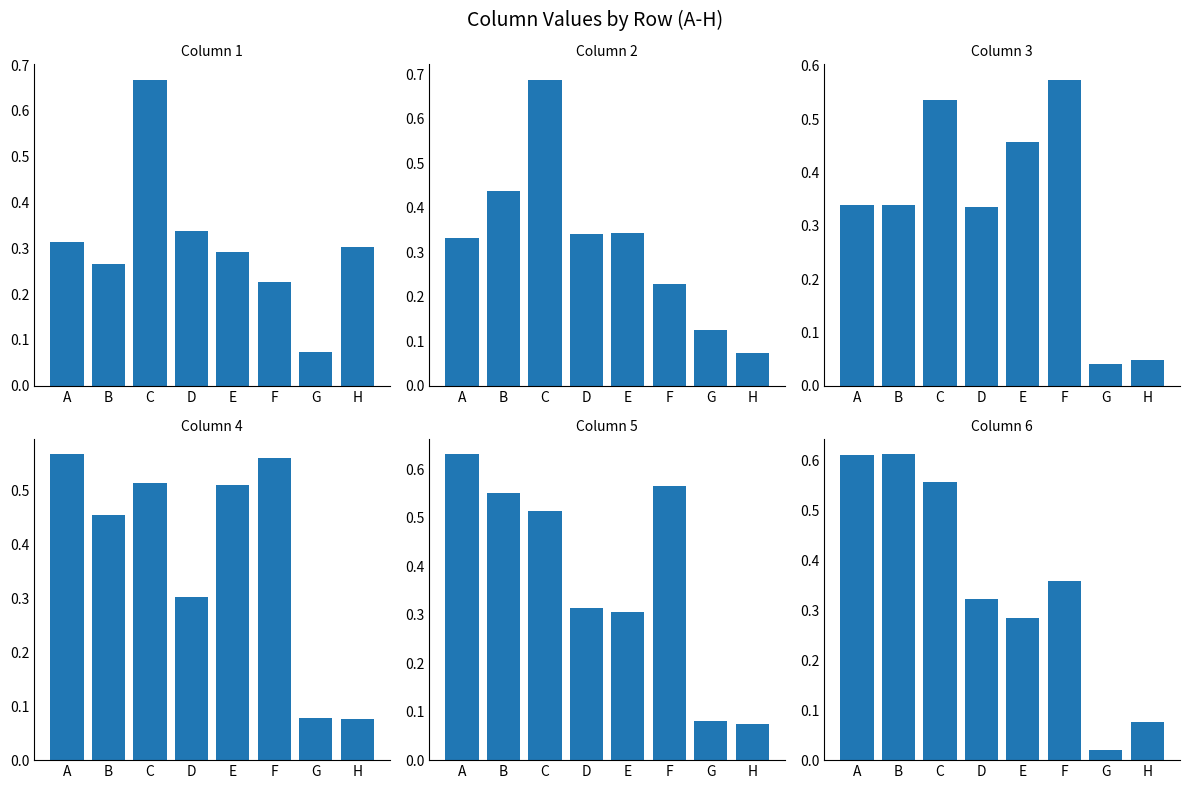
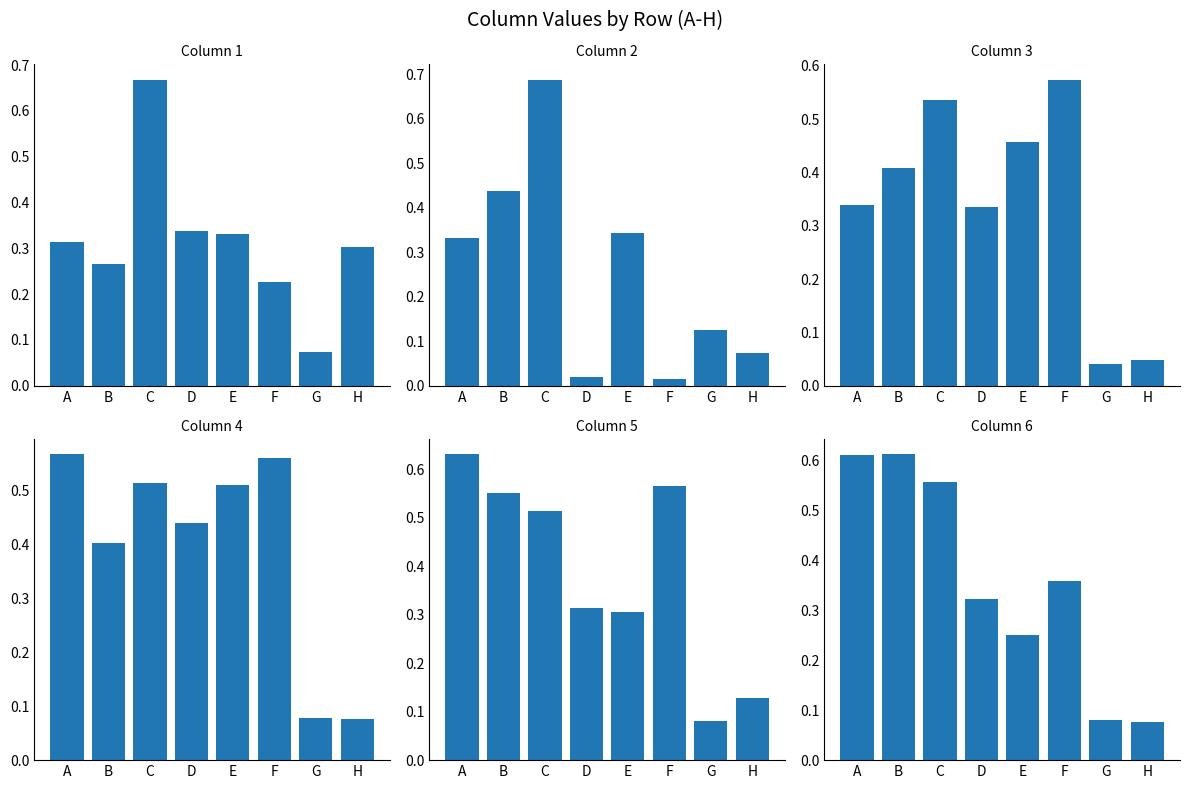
  {
    "Column 1": {
      "A": 0.31,
      "B": 0.27,
      "C": 0.67,
      "D": 0.34,
-     "E": 0.29,
+     "E": 0.33,
      "F": 0.23,
      "G": 0.07,
      "H": 0.30
    },
    "Column 2": {
      "A": 0.33,
      "B": 0.44,
      "C": 0.69,
-     "D": 0.34,
+     "D": 0.02,
      "E": 0.34,
-     "F": 0.23,
+     "F": 0.02,
      "G": 0.13,
      "H": 0.07
    },
    "Column 3": {
      "A": 0.34,
-     "B": 0.34,
+     "B": 0.41,
      "C": 0.54,
      "D": 0.34,
      "E": 0.46,
      "F": 0.57,
      "G": 0.04,
      "H": 0.05
    },
    "Column 4": {
      "A": 0.57,
-     "B": 0.45,
+     "B": 0.40,
      "C": 0.51,
-     "D": 0.30,
+     "D": 0.44,
      "E": 0.51,
      "F": 0.56,
      "G": 0.08,
      "H": 0.08
    },
    "Column 5": {
      "A": 0.63,
      "B": 0.55,
      "C": 0.51,
      "D": 0.31,
      "E": 0.31,
      "F": 0.56,
      "G": 0.08,
-     "H": 0.08
+     "H": 0.13
    },
    "Column 6": {
      "A": 0.61,
      "B": 0.61,
      "C": 0.56,
      "D": 0.32,
-     "E": 0.28,
+     "E": 0.25,
      "F": 0.36,
-     "G": 0.02,
+     "G": 0.08,
      "H": 0.08
    }
  }
